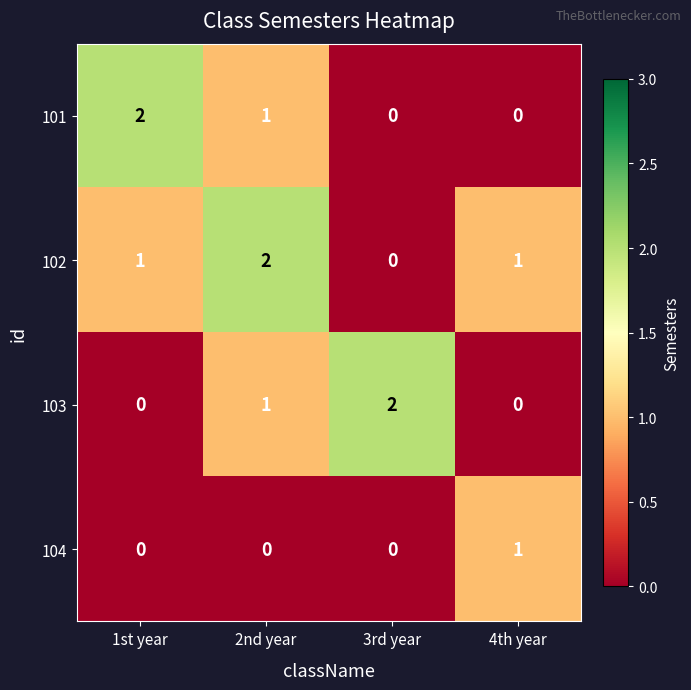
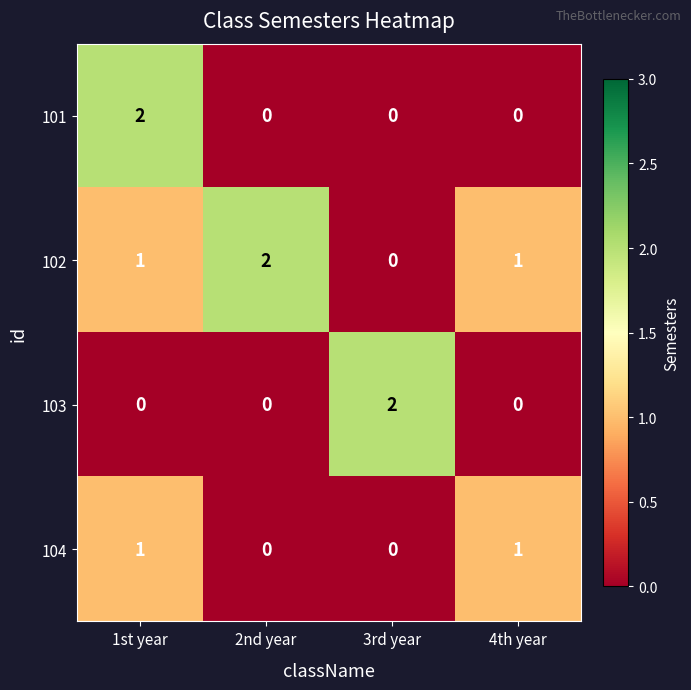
  {
    "101": {
      "1st year": 2,
-     "2nd year": 1,
+     "2nd year": 0,
      "3rd year": 0,
      "4th year": 0
    },
    "102": {
      "1st year": 1,
      "2nd year": 2,
      "3rd year": 0,
      "4th year": 1
    },
    "103": {
      "1st year": 0,
-     "2nd year": 1,
+     "2nd year": 0,
      "3rd year": 2,
      "4th year": 0
    },
    "104": {
-     "1st year": 0,
+     "1st year": 1,
      "2nd year": 0,
      "3rd year": 0,
      "4th year": 1
    }
  }
